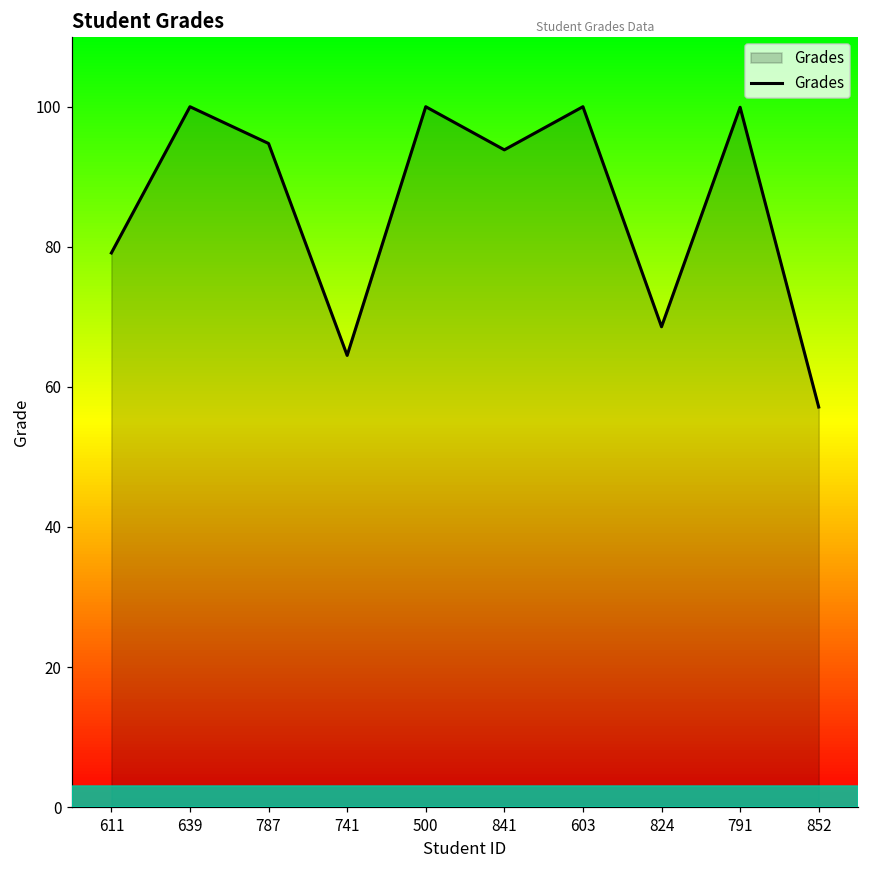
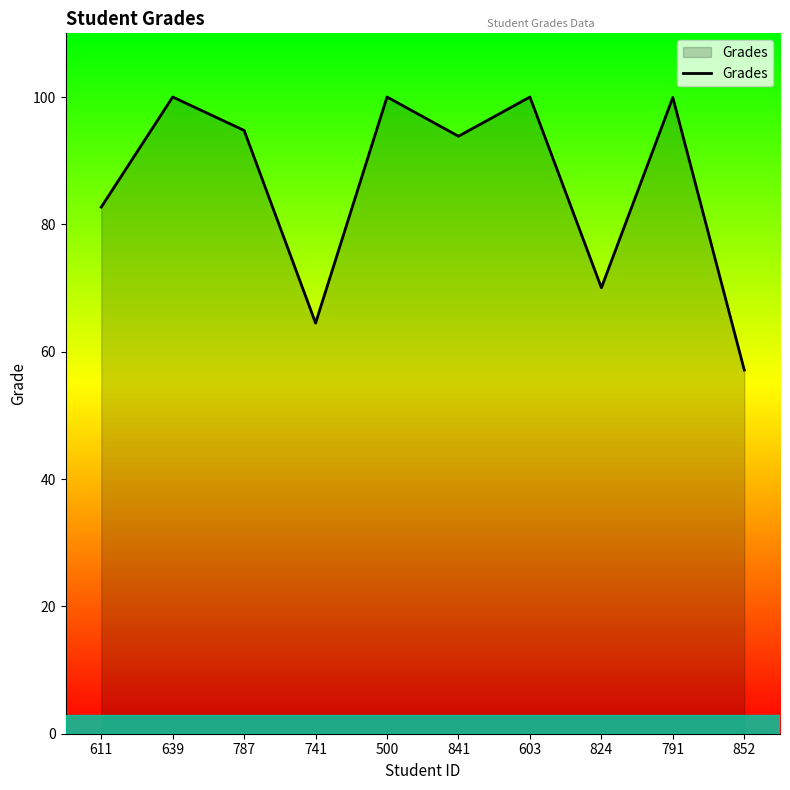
  {
-   "611": 79,
+   "611": 83,
    "639": 100,
    "787": 95,
    "741": 64,
    "500": 100,
    "841": 94,
    "603": 100,
-   "824": 69,
+   "824": 70,
    "791": 100,
    "852": 57
  }
